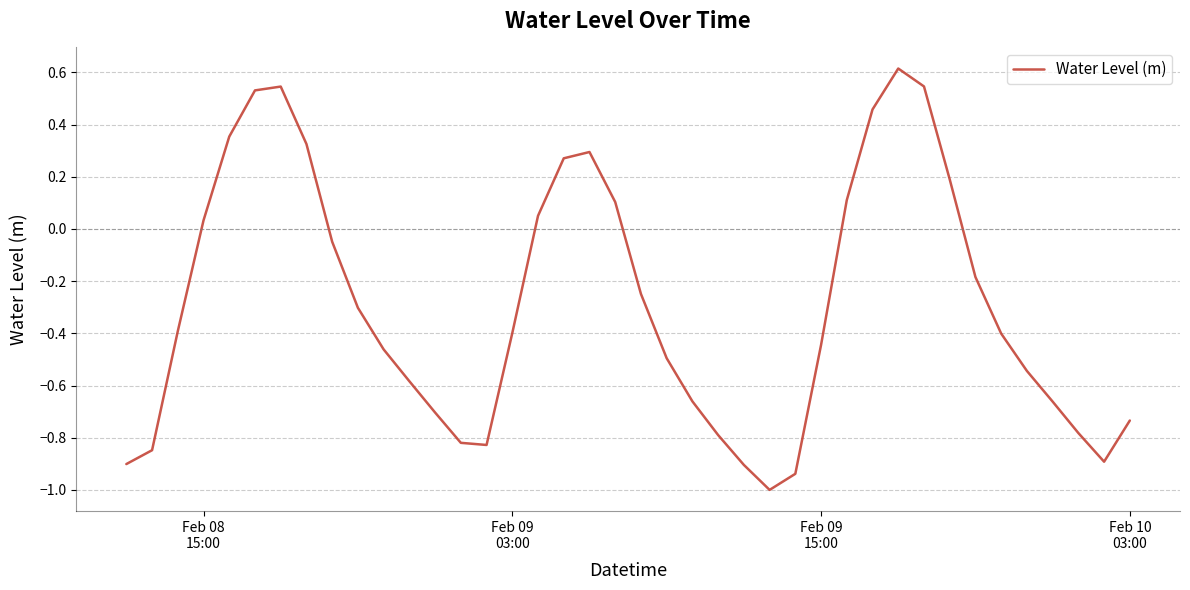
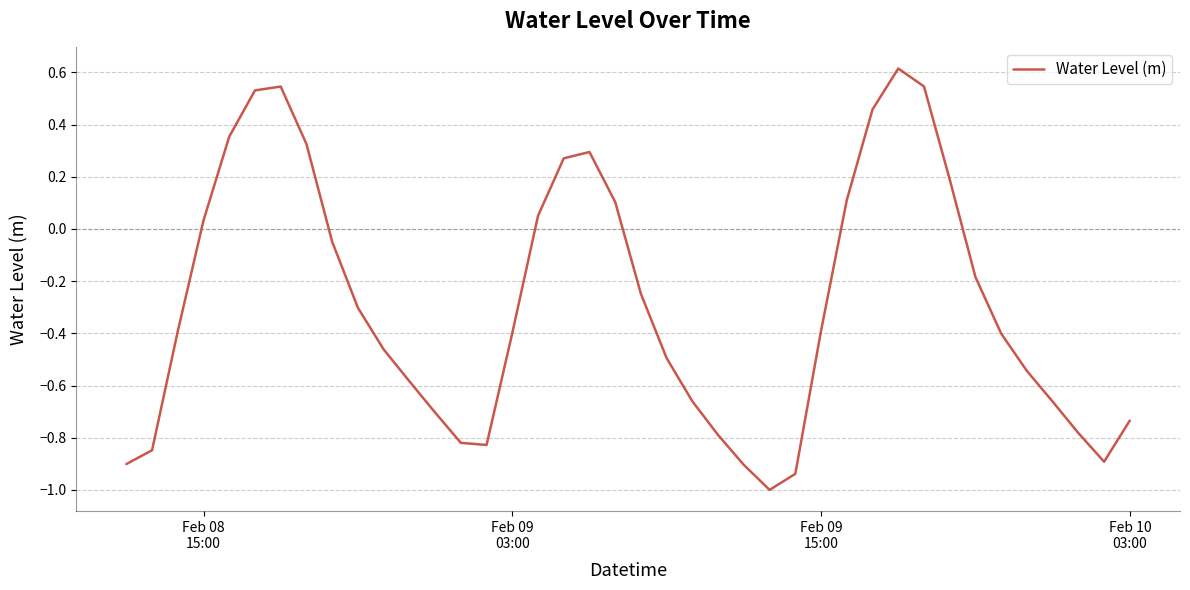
  {
    "Feb 08 15:00": 0.03,
    "Feb 09 03:00": -0.40,
-   "Feb 09 15:00": -0.44,
+   "Feb 09 15:00": -0.39,
    "Feb 10 03:00": -0.73
  }
